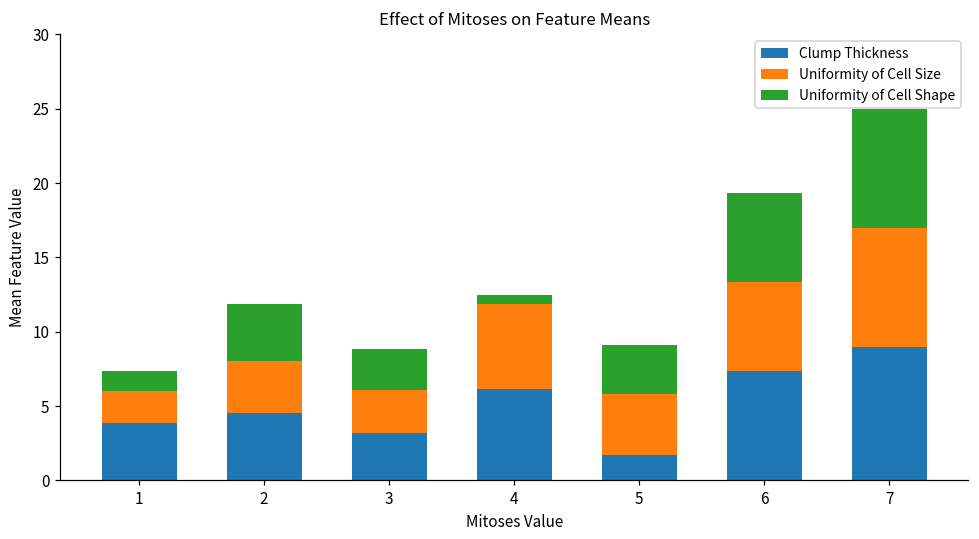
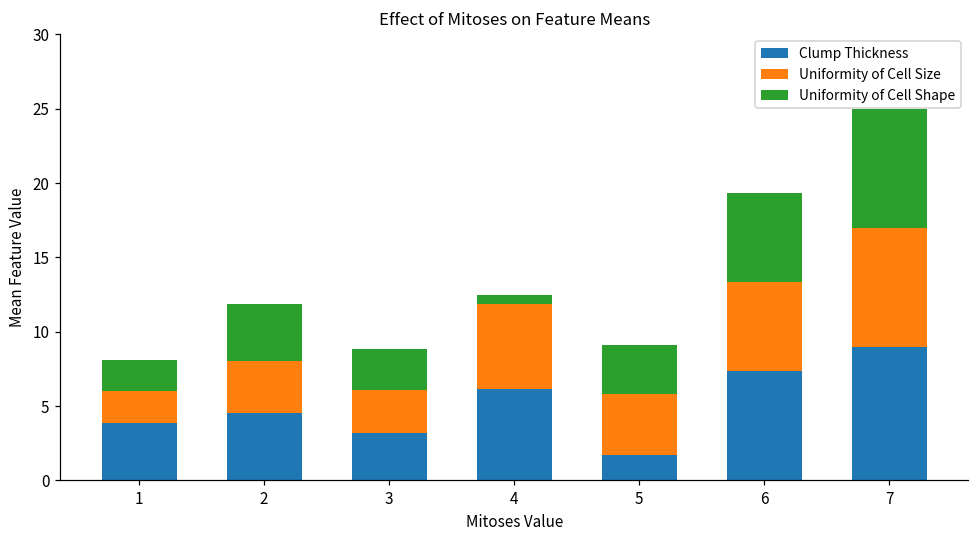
  {
    "Clump Thickness": {
      "1": 3.9,
      "2": 4.5,
      "3": 3.2,
      "4": 6.1,
      "5": 1.7,
      "6": 7.3,
      "7": 9.0
    },
    "Uniformity of Cell Size": {
      "1": 2.2,
      "2": 3.5,
      "3": 2.9,
      "4": 5.7,
      "5": 4.1,
      "6": 6.0,
      "7": 8.0
    },
    "Uniformity of Cell Shape": {
-     "1": 1.3,
+     "1": 2.1,
      "2": 3.9,
      "3": 2.7,
      "4": 0.6,
      "5": 3.3,
      "6": 6.0
    }
  }
